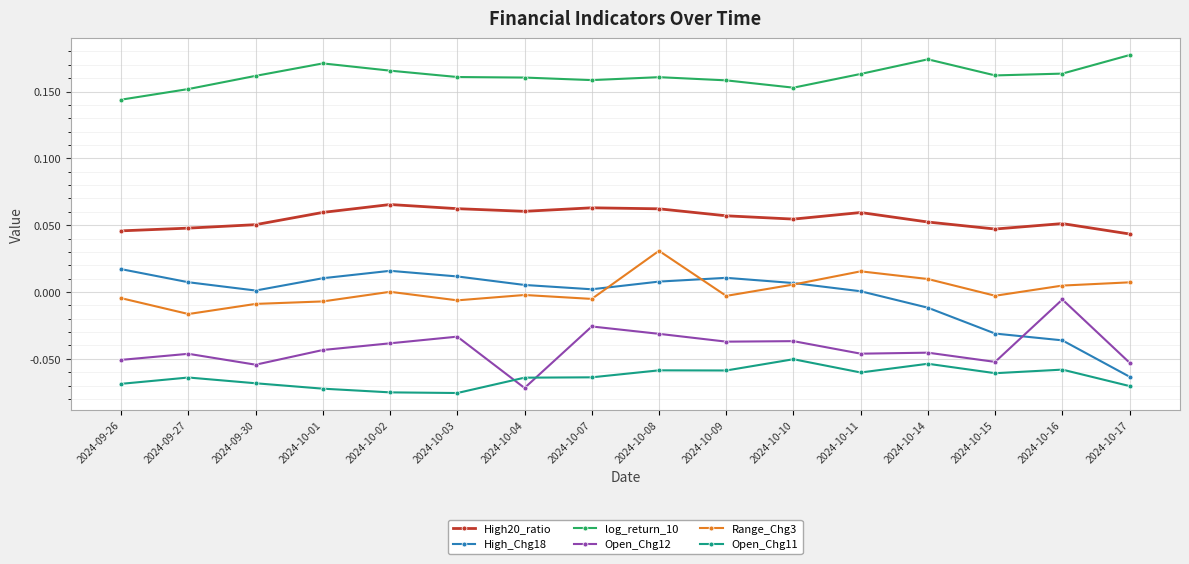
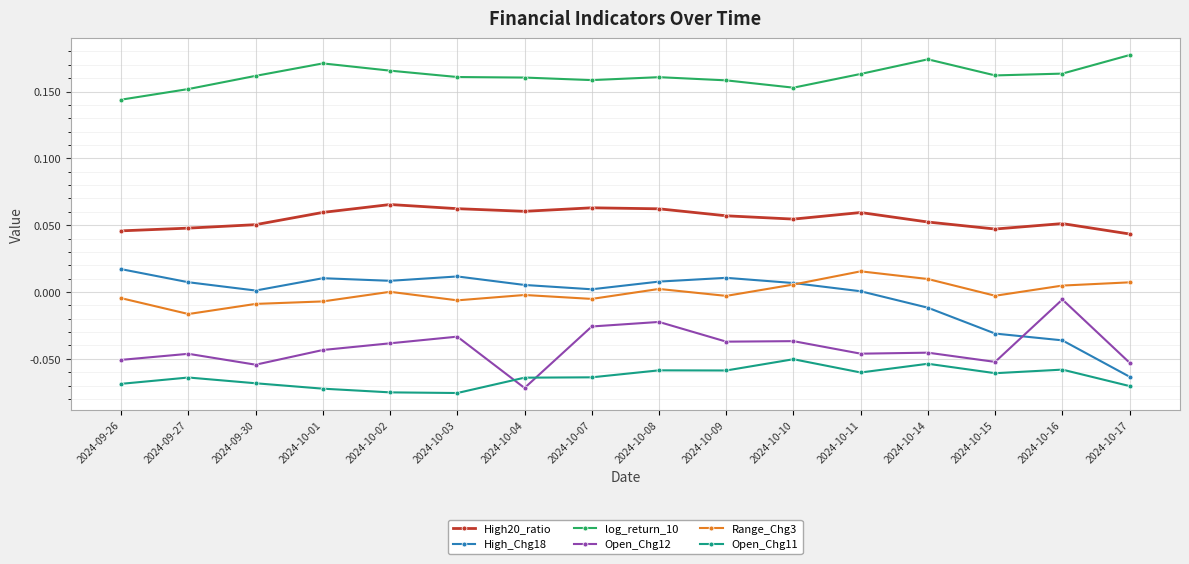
  {
    "High20_ratio": {
      "2024-09-26": 0.046,
      "2024-09-27": 0.048,
      "2024-09-30": 0.050,
      "2024-10-01": 0.060,
      "2024-10-02": 0.065,
      "2024-10-03": 0.062,
      "2024-10-04": 0.060,
      "2024-10-07": 0.063,
      "2024-10-08": 0.062,
      "2024-10-09": 0.057,
      "2024-10-10": 0.055,
      "2024-10-11": 0.059,
      "2024-10-14": 0.052,
      "2024-10-15": 0.047,
      "2024-10-16": 0.051,
      "2024-10-17": 0.043
    },
    "High_Chg18": {
      "2024-09-26": 0.017,
      "2024-09-27": 0.007,
      "2024-09-30": 0.001,
      "2024-10-01": 0.010,
-     "2024-10-02": 0.016,
+     "2024-10-02": 0.008,
      "2024-10-03": 0.012,
      "2024-10-04": 0.005,
      "2024-10-07": 0.002,
      "2024-10-08": 0.008,
      "2024-10-09": 0.011,
      "2024-10-11": 0.001,
      "2024-10-14": -0.012,
      "2024-10-15": -0.031,
      "2024-10-16": -0.036,
      "2024-10-17": -0.063
    },
    "Open_Chg12": {
      "2024-09-26": -0.051,
      "2024-09-27": -0.046,
      "2024-09-30": -0.054,
      "2024-10-01": -0.043,
      "2024-10-02": -0.038,
      "2024-10-03": -0.033,
      "2024-10-04": -0.072,
      "2024-10-07": -0.026,
-     "2024-10-08": -0.031,
+     "2024-10-08": -0.022,
      "2024-10-09": -0.037,
      "2024-10-10": -0.037,
      "2024-10-11": -0.046,
      "2024-10-14": -0.045,
      "2024-10-15": -0.052,
      "2024-10-16": -0.006,
      "2024-10-17": -0.053
    },
    "Range_Chg3": {
      "2024-09-26": -0.005,
      "2024-09-27": -0.016,
      "2024-09-30": -0.009,
      "2024-10-01": -0.007,
      "2024-10-02": 0.000,
      "2024-10-03": -0.006,
      "2024-10-04": -0.002,
      "2024-10-07": -0.005,
-     "2024-10-08": 0.031,
+     "2024-10-08": 0.002,
      "2024-10-09": -0.003,
      "2024-10-11": 0.015,
      "2024-10-14": 0.010,
      "2024-10-15": -0.003,
      "2024-10-16": 0.005,
      "2024-10-17": 0.007
    }
  }
